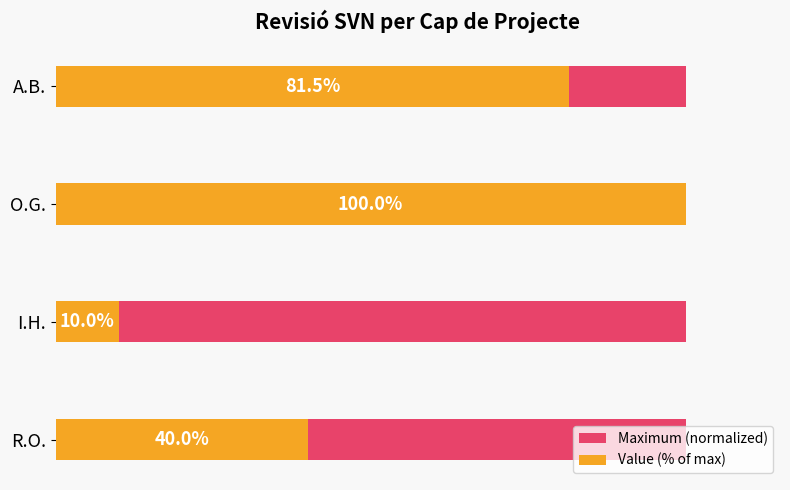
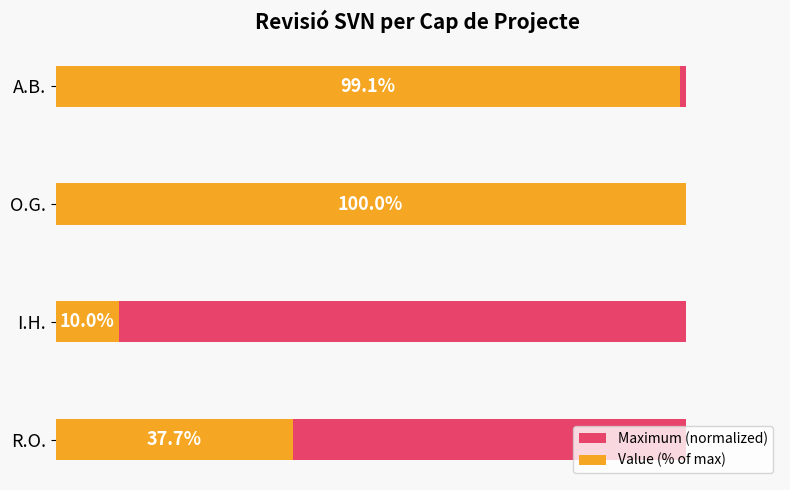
  {
    "Maximum (normalized)": {
      "O.G.": "100.0%"
    },
    "Value (% of max)": {
-     "A.B.": "81.5%",
+     "A.B.": "99.1%",
      "O.G.": "100.0%",
-     "R.O.": "40.0%"
+     "R.O.": "37.7%"
    }
  }
